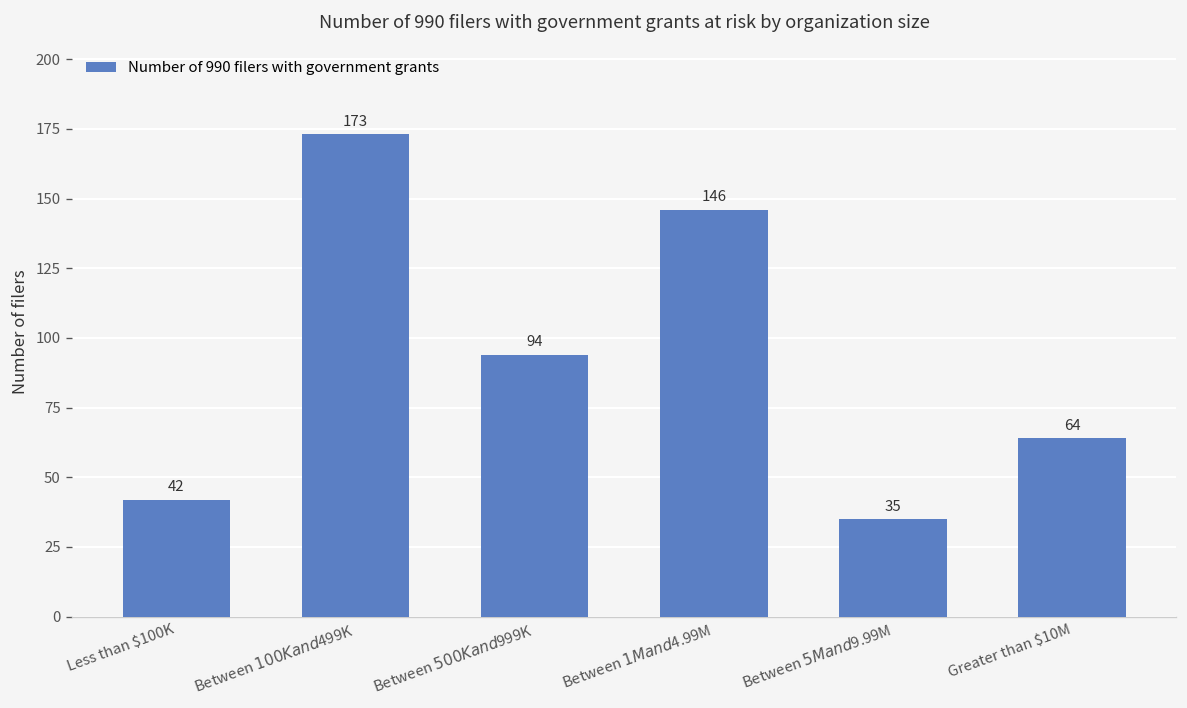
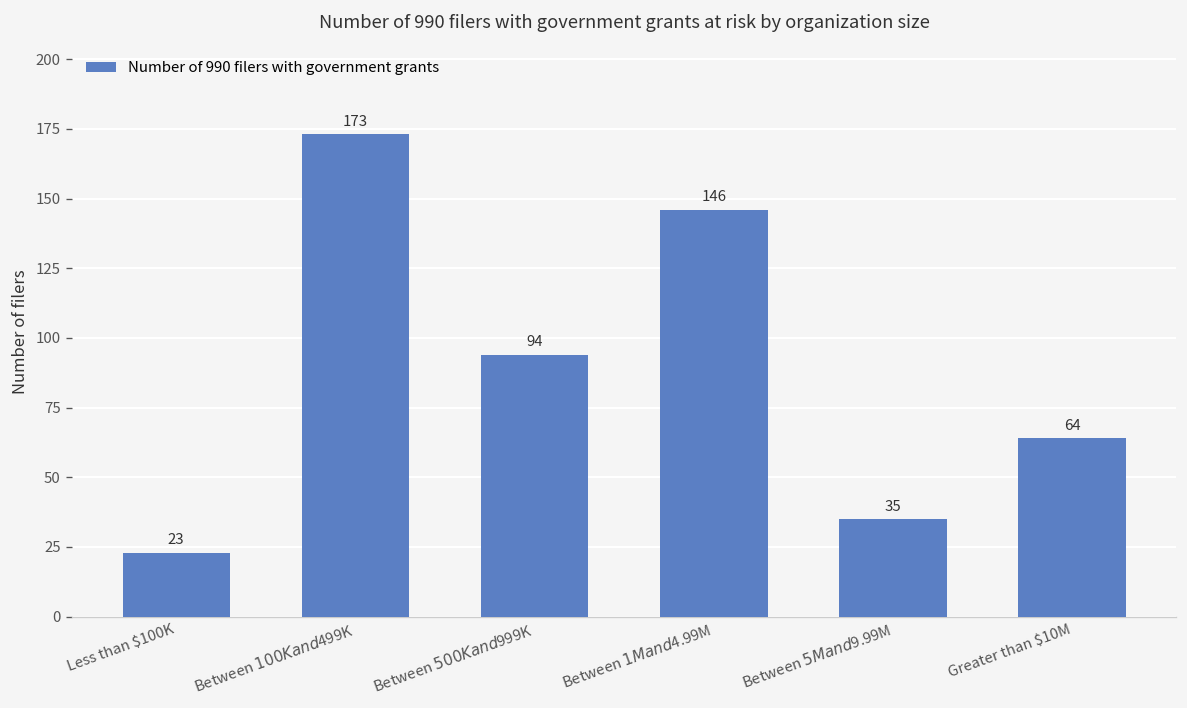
  {
-   "Less than $100K": 42,
+   "Less than $100K": 23,
    "Greater than $10M": 64
  }
